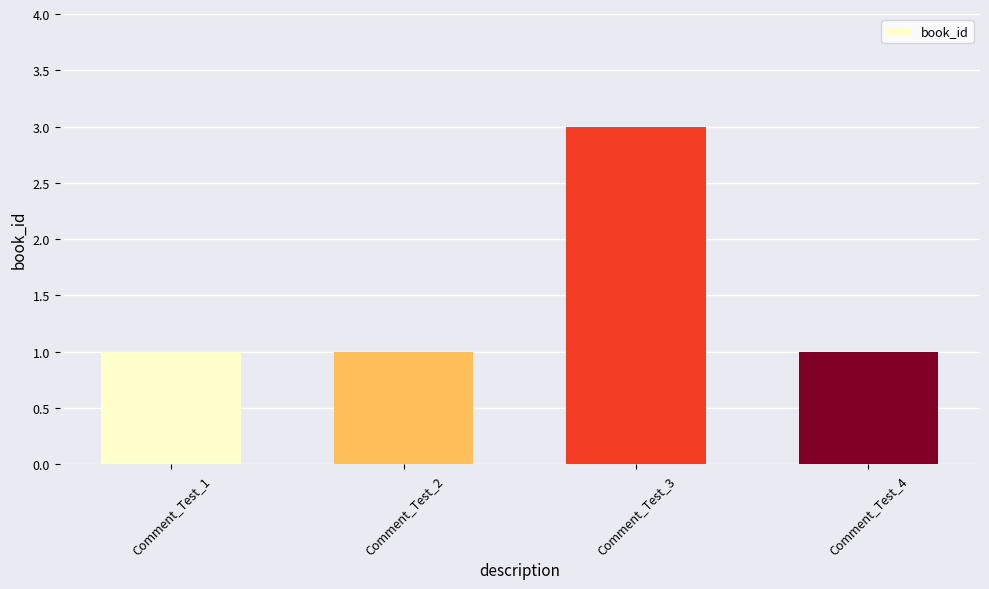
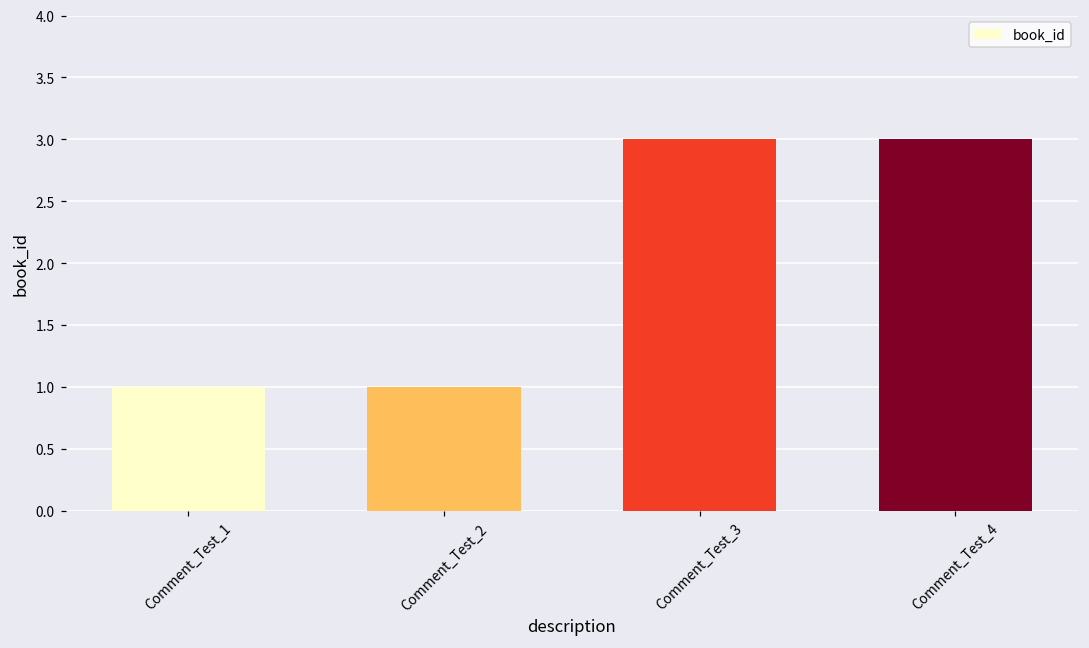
  {
    "Comment_Test_1": 1,
    "Comment_Test_2": 1,
    "Comment_Test_3": 3,
-   "Comment_Test_4": 1
+   "Comment_Test_4": 3
  }
